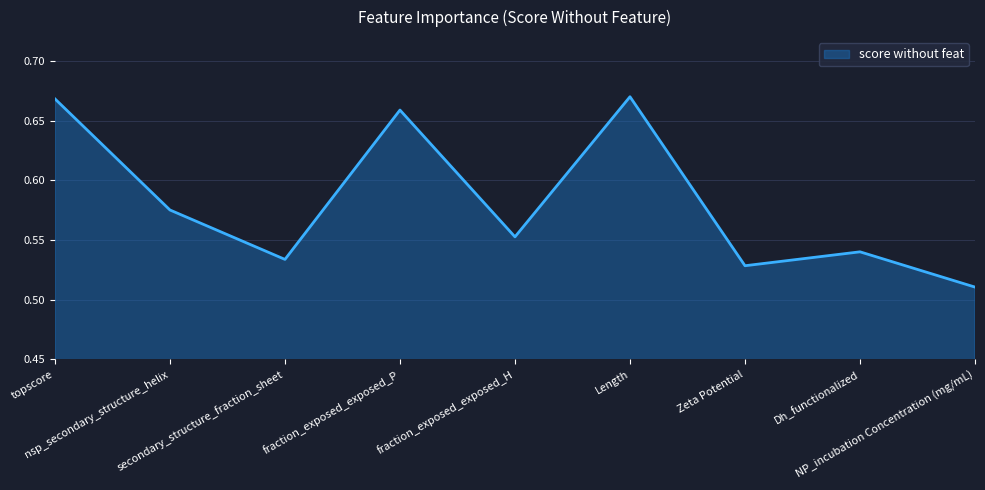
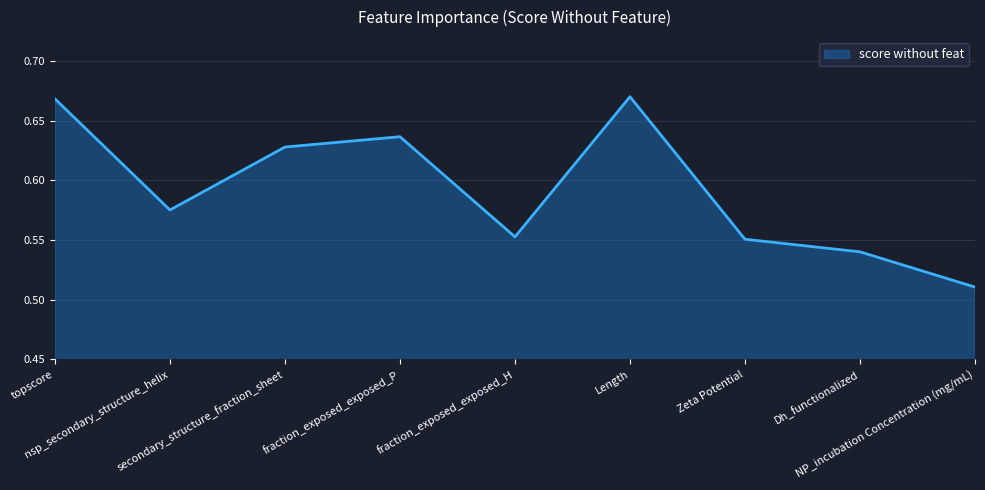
  {
    "topscore": 0.668,
    "nsp_secondary_structure_helix": 0.575,
-   "secondary_structure_fraction_sheet": 0.534,
-   "fraction_exposed_exposed_P": 0.659,
+   "secondary_structure_fraction_sheet": 0.628,
+   "fraction_exposed_exposed_P": 0.637,
    "fraction_exposed_exposed_H": 0.553,
    "Length": 0.670,
-   "Zeta Potential": 0.528,
+   "Zeta Potential": 0.551,
    "Dh_functionalized": 0.540,
    "NP_incubation Concentration (mg/mL)": 0.511
  }
